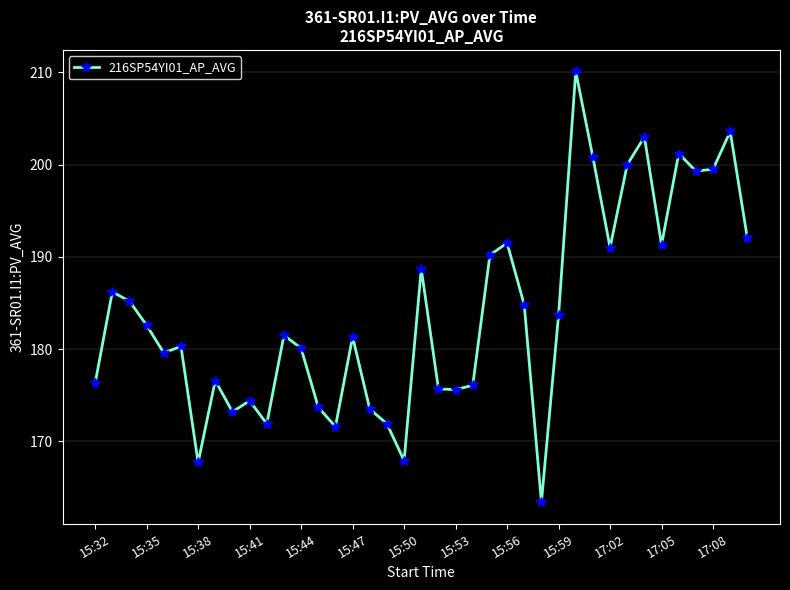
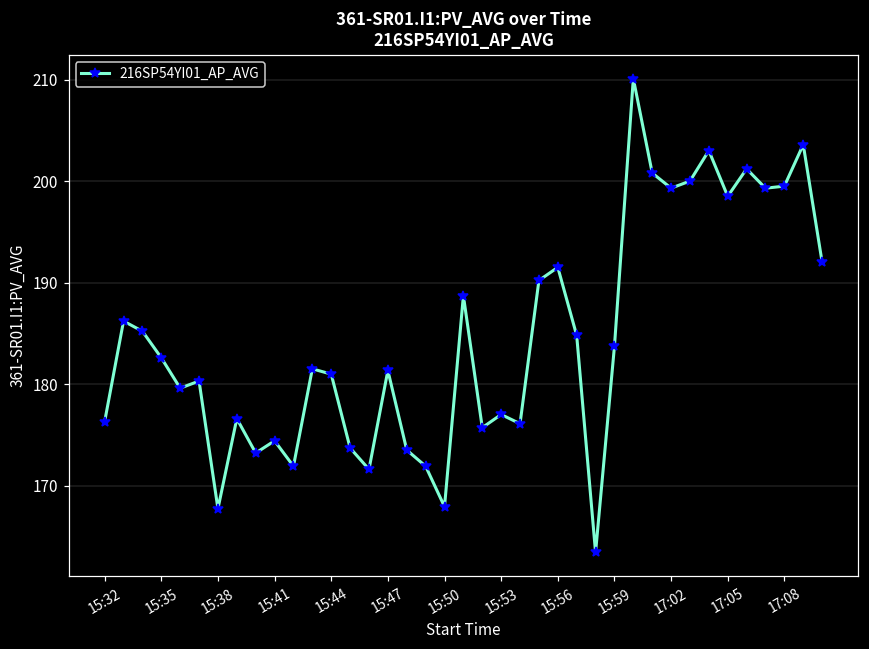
  {
    "15:32": 176,
    "15:35": 183,
    "15:38": 168,
    "15:41": 174,
-   "15:44": 180,
+   "15:44": 181,
    "15:47": 181,
    "15:50": 168,
-   "15:53": 176,
+   "15:53": 177,
    "15:56": 192,
    "15:59": 184,
-   "17:02": 191,
-   "17:05": 191,
+   "17:02": 199,
+   "17:05": 199,
    "17:08": 200
  }
